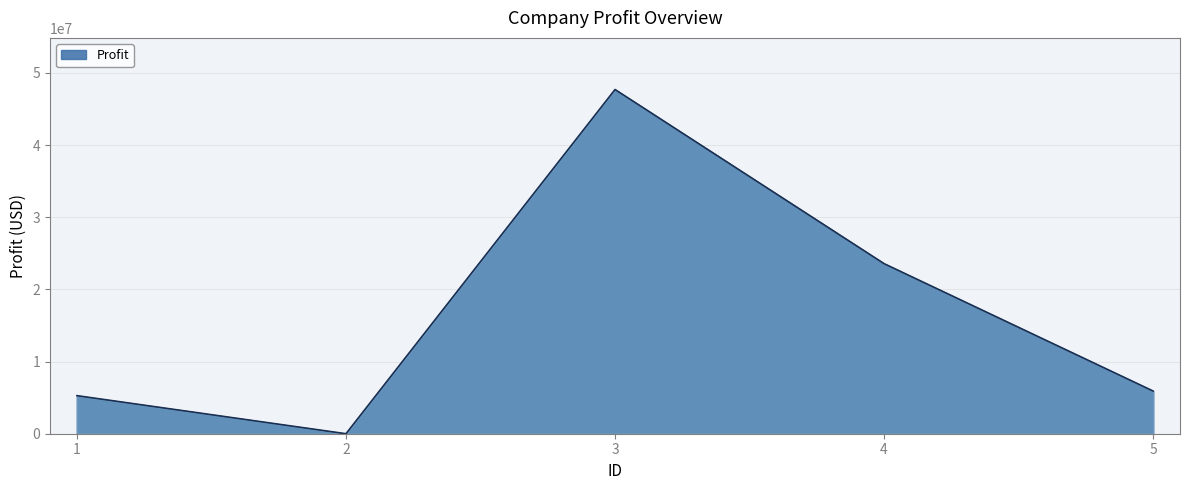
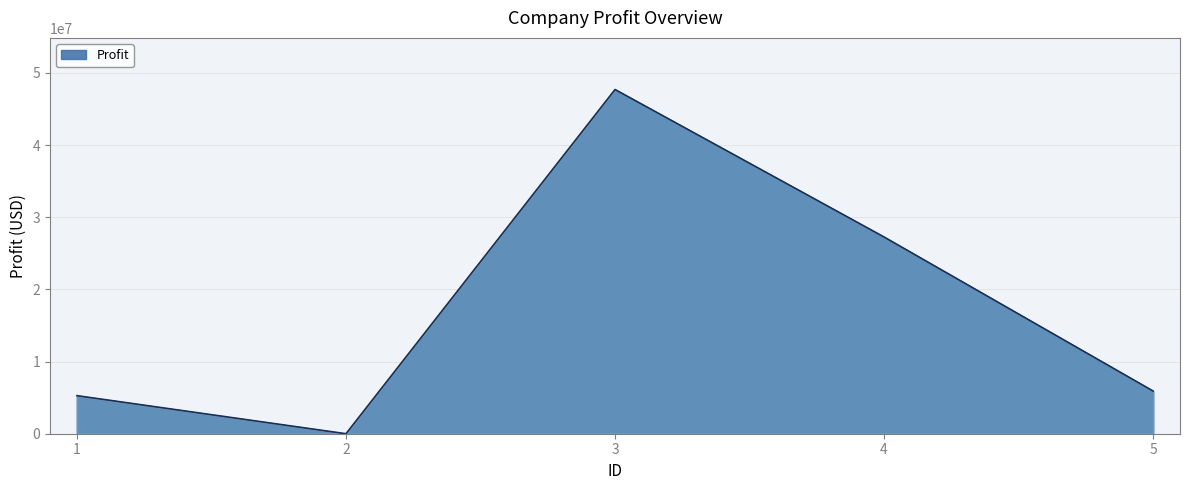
  {
    "1": 5000000,
    "2": 0,
    "3": 48000000,
-   "4": 24000000,
+   "4": 27000000,
    "5": 6000000
  }
